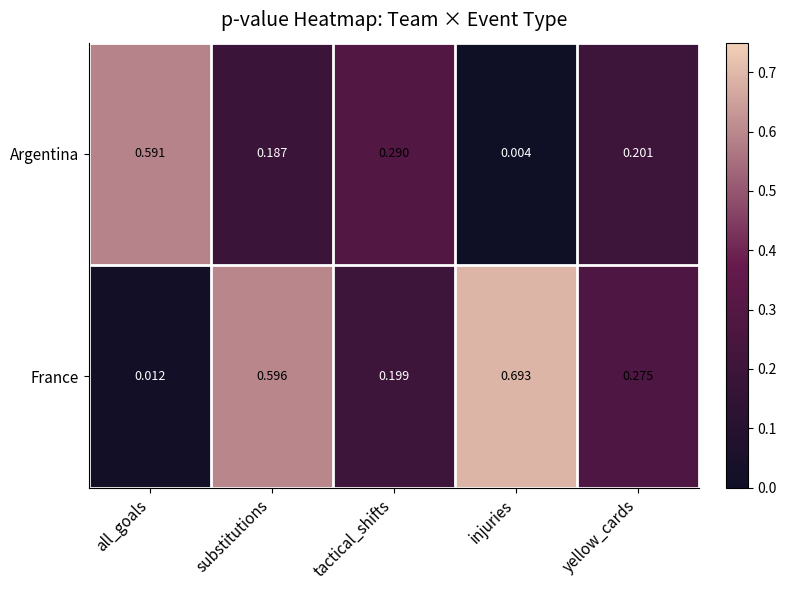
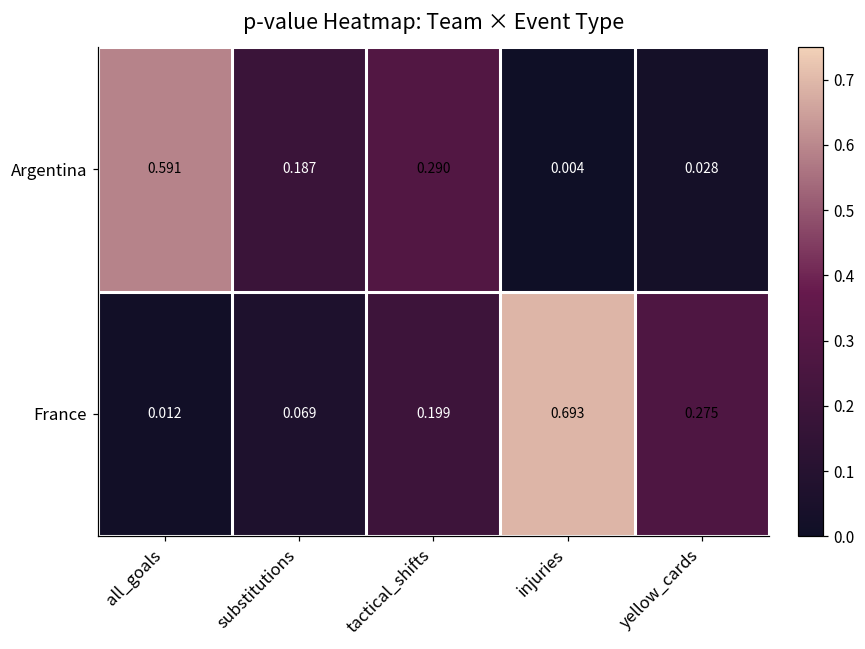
  {
    "Argentina": {
      "all_goals": 0.591,
      "substitutions": 0.187,
      "tactical_shifts": 0.290,
      "injuries": 0.004,
-     "yellow_cards": 0.201
+     "yellow_cards": 0.028
    },
    "France": {
      "all_goals": 0.012,
-     "substitutions": 0.596,
+     "substitutions": 0.069,
      "tactical_shifts": 0.199,
      "injuries": 0.693,
      "yellow_cards": 0.275
    }
  }
